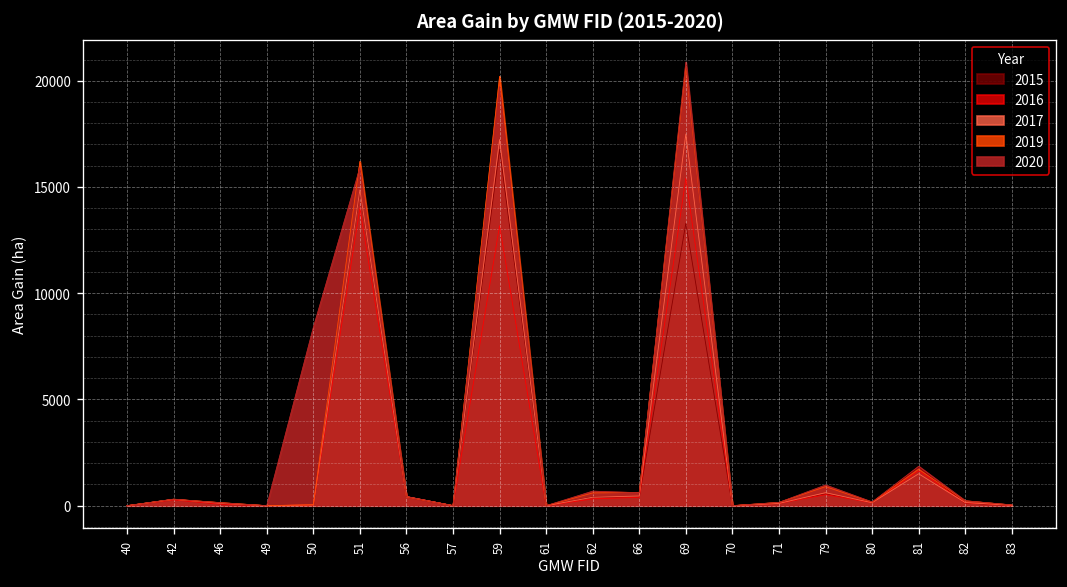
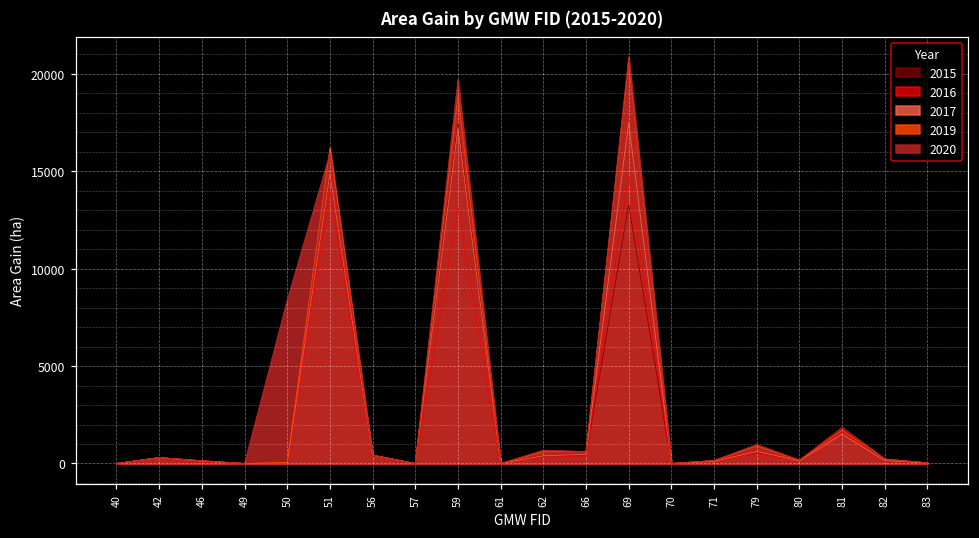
  {
    "2015": {
-     "59": 16800,
+     "59": 17500,
      "69": 13300
    },
    "2016": {
      "51": 14000,
      "59": 13200,
-     "69": 15400
+     "69": 14800
    },
    "2017": {
      "59": 17200,
      "69": 17500
    },
    "2019": {
      "51": 16200,
-     "59": 20200,
+     "59": 18900,
      "69": 20700
    },
    "2020": {
      "50": 8400,
      "51": 15900,
      "59": 19700,
      "69": 20900
    }
  }
